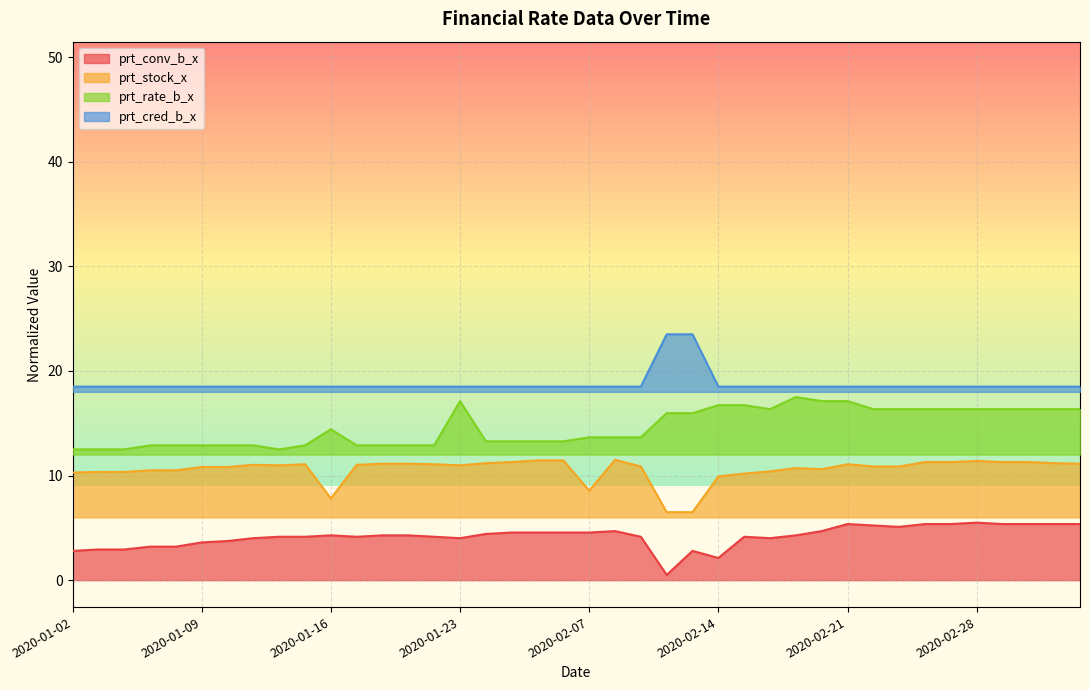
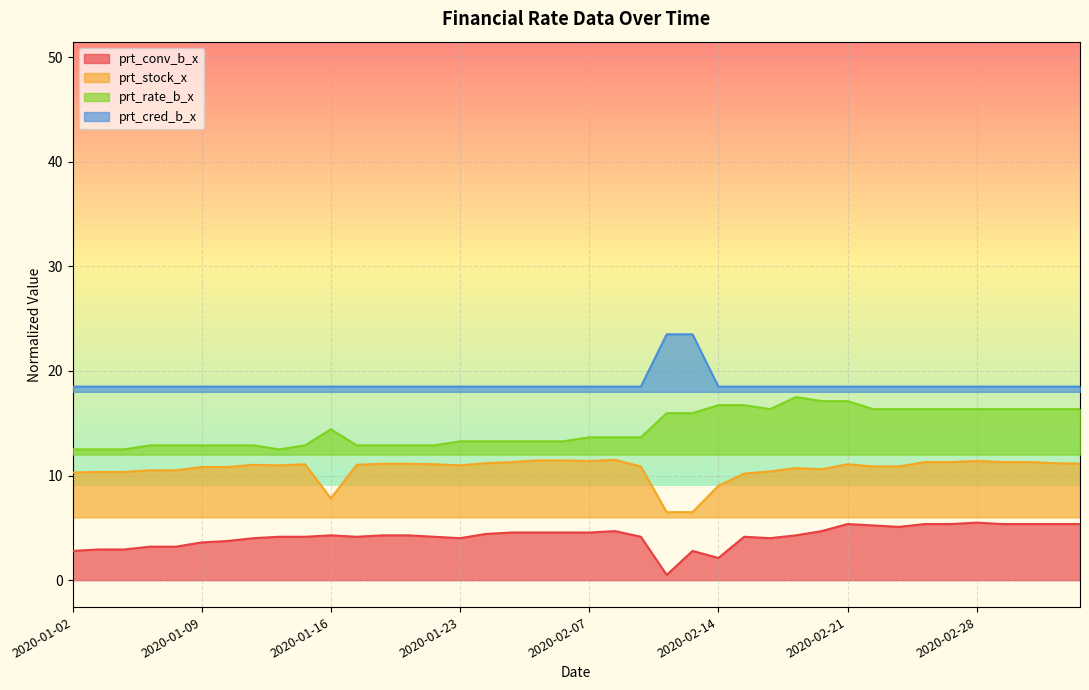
  {
    "prt_conv_b_x": {
      "2020-01-02": 2.8,
      "2020-01-09": 3.6,
      "2020-01-16": 4.3,
      "2020-01-23": 4.0,
      "2020-02-07": 4.6,
      "2020-02-14": 2.1,
      "2020-02-21": 5.4,
      "2020-02-28": 5.5
    },
    "prt_stock_x": {
      "2020-01-02": 10.3,
      "2020-01-09": 10.8,
      "2020-01-16": 7.8,
      "2020-01-23": 11.0,
-     "2020-02-07": 8.6,
-     "2020-02-14": 9.9,
+     "2020-02-07": 11.4,
+     "2020-02-14": 9.0,
      "2020-02-21": 11.1,
      "2020-02-28": 11.4
    },
    "prt_rate_b_x": {
      "2020-01-02": 12.5,
      "2020-01-09": 12.9,
      "2020-01-16": 14.4,
-     "2020-01-23": 17.1,
+     "2020-01-23": 13.3,
      "2020-02-07": 13.7,
      "2020-02-14": 16.7,
      "2020-02-21": 17.1,
      "2020-02-28": 16.3
    },
    "prt_cred_b_x": {
      "2020-01-02": 18.5,
      "2020-01-09": 18.5,
      "2020-01-16": 18.5,
      "2020-01-23": 18.5,
      "2020-02-07": 18.5,
      "2020-02-14": 18.5,
      "2020-02-21": 18.5,
      "2020-02-28": 18.5
    }
  }
